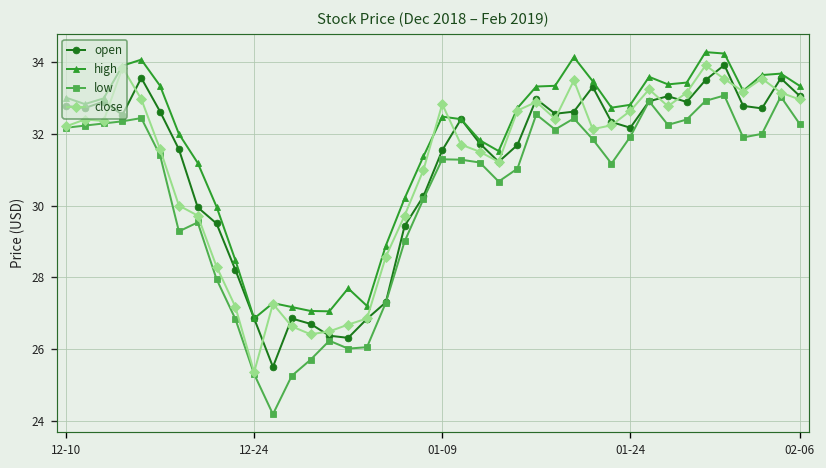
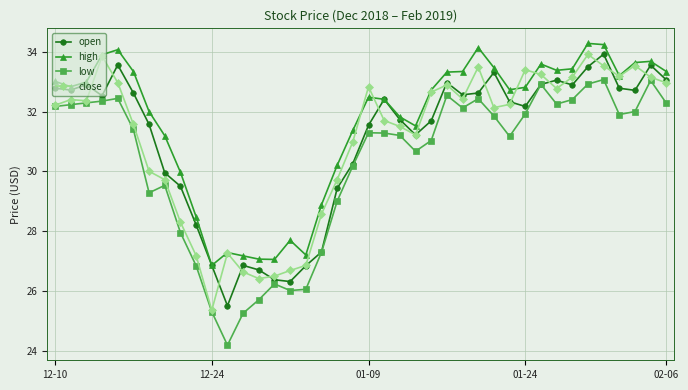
  {
    "close": {
      "01-09": 32.8,
-     "01-24": 32.6,
+     "01-24": 33.4,
      "02-06": 33.0
    }
  }
